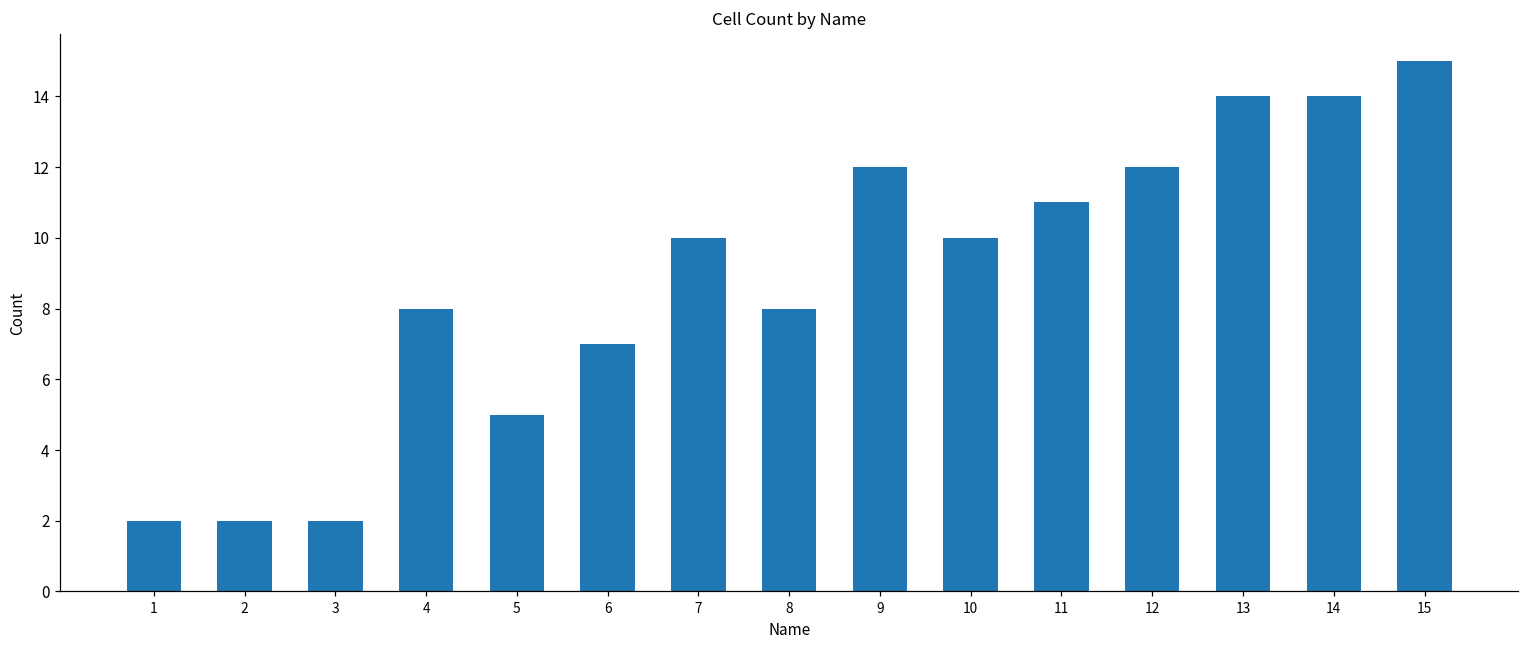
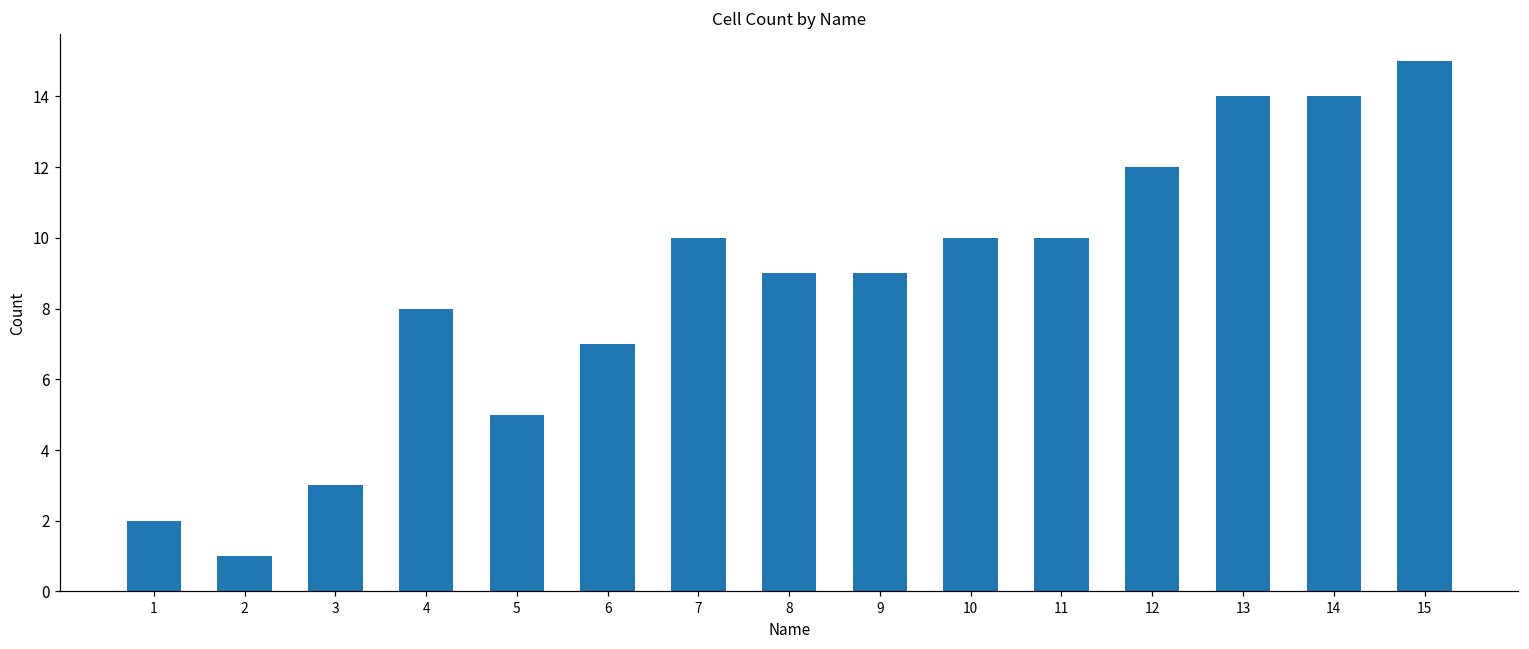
  {
    "1": 2,
-   "2": 2,
-   "3": 2,
+   "2": 1,
+   "3": 3,
    "4": 8,
    "5": 5,
    "6": 7,
    "7": 10,
-   "8": 8,
-   "9": 12,
+   "8": 9,
+   "9": 9,
    "10": 10,
-   "11": 11,
+   "11": 10,
    "12": 12,
    "13": 14,
    "14": 14,
    "15": 15
  }
